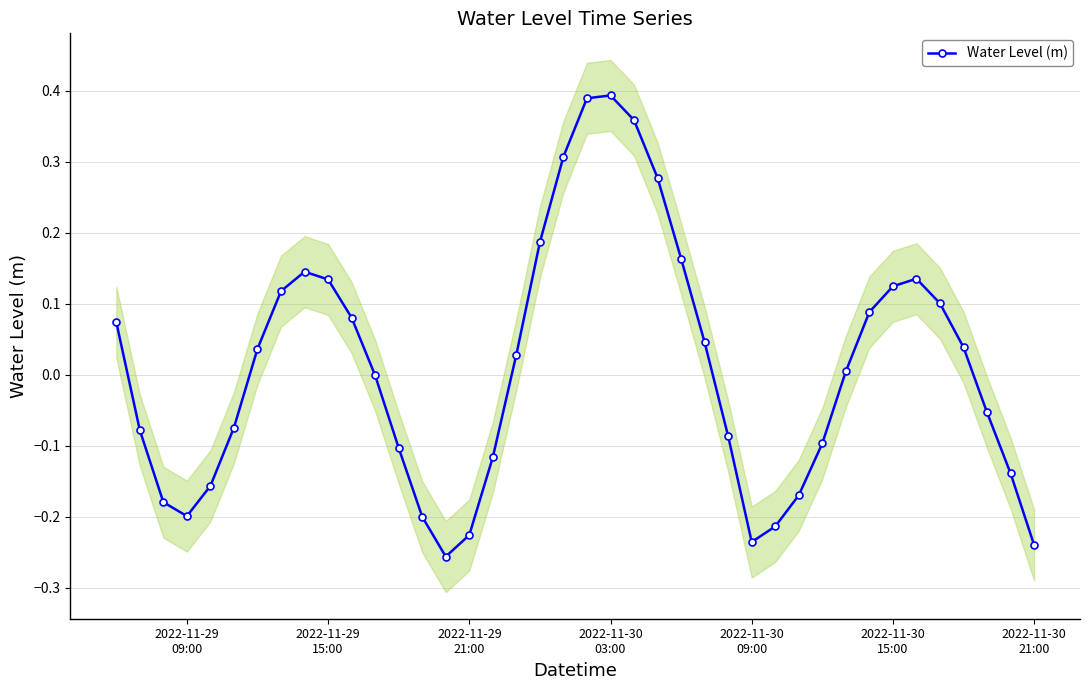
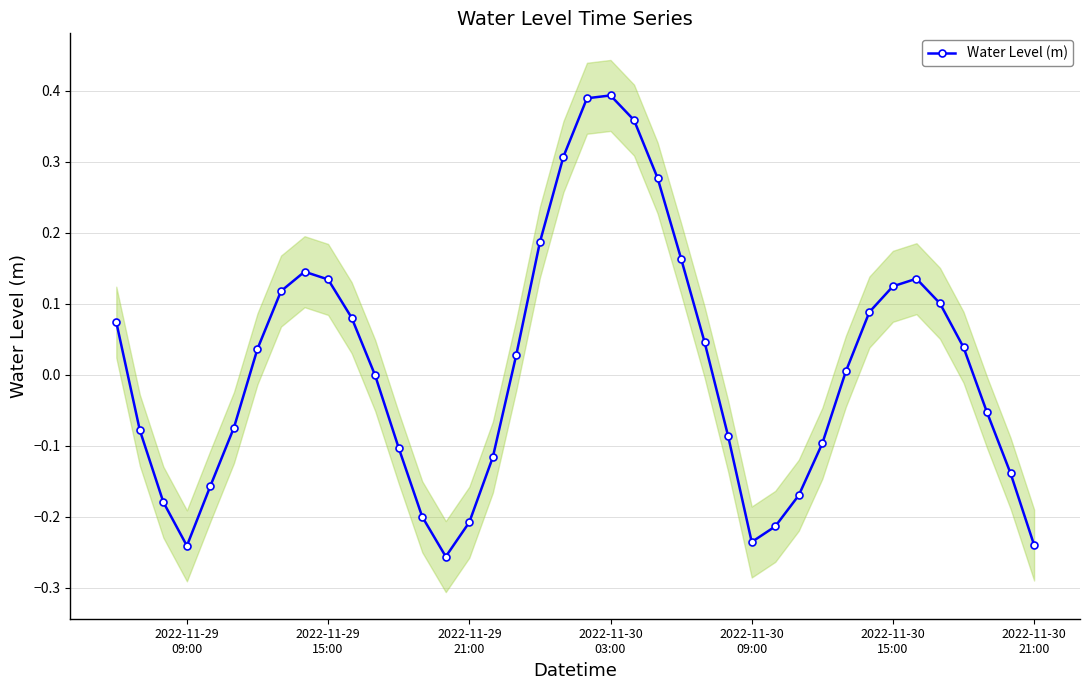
  {
    "Water Level (m)": {
-     "2022-11-29 09:00": -0.20,
+     "2022-11-29 09:00": -0.24,
      "2022-11-29 15:00": 0.13,
-     "2022-11-29 21:00": -0.23,
+     "2022-11-29 21:00": -0.21,
      "2022-11-30 03:00": 0.39,
      "2022-11-30 09:00": -0.24,
      "2022-11-30 15:00": 0.12,
      "2022-11-30 21:00": -0.24
    }
  }
